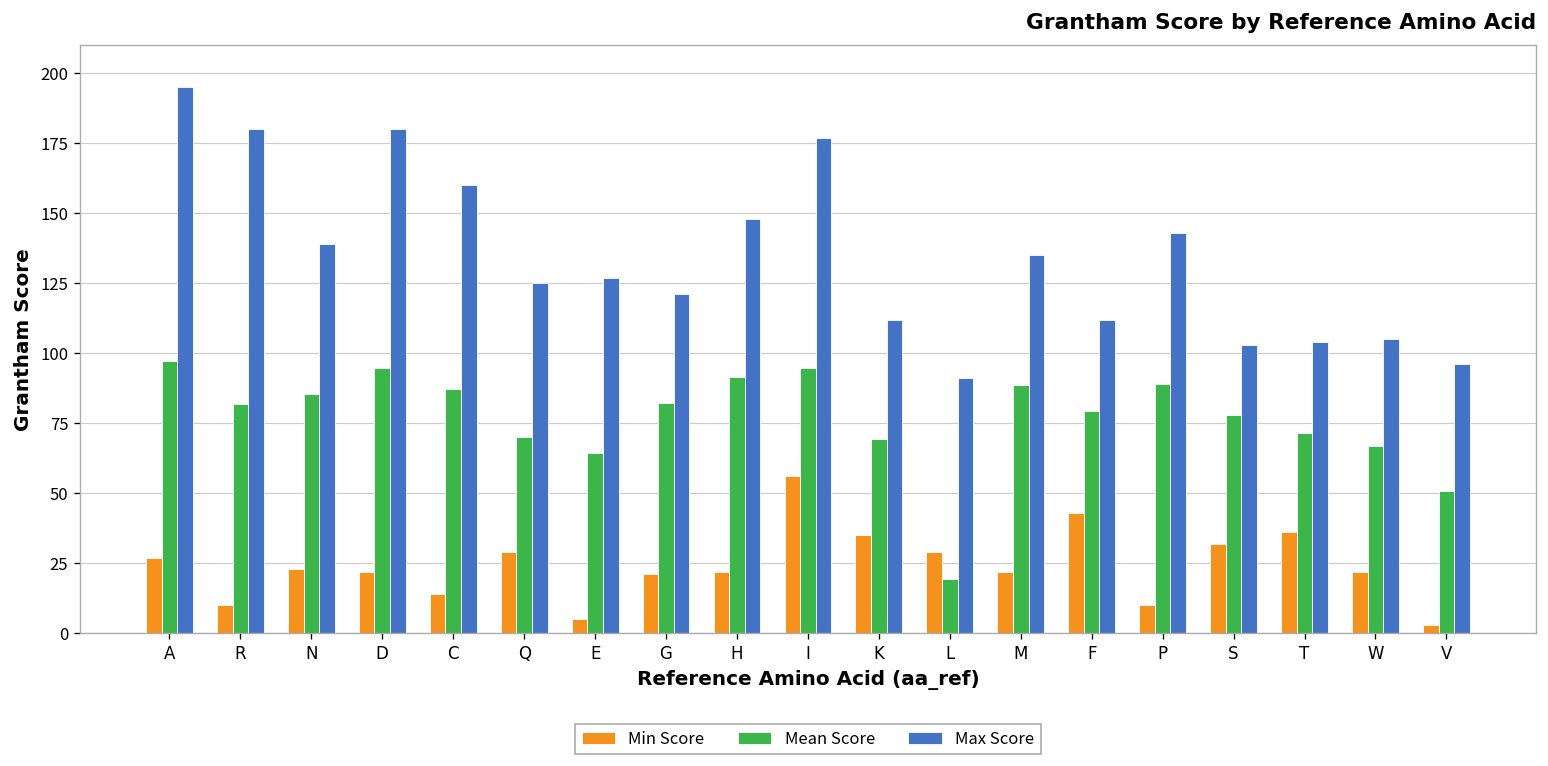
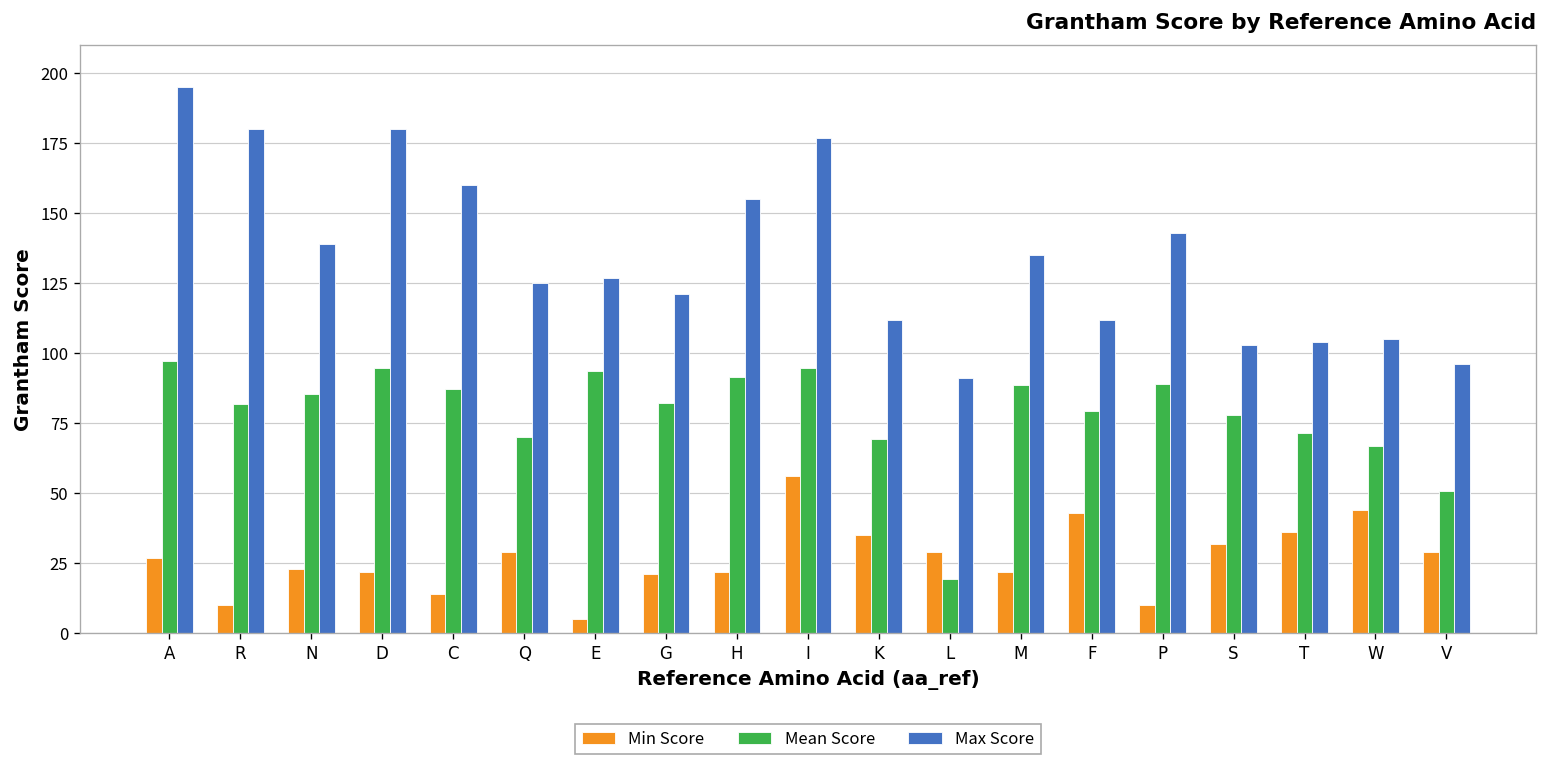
  {
    "Min Score": {
      "A": 27,
      "R": 10,
      "N": 23,
      "D": 22,
      "C": 14,
      "Q": 29,
      "E": 5,
      "G": 21,
      "H": 22,
      "I": 56,
      "K": 35,
      "L": 29,
      "M": 22,
      "F": 43,
      "P": 10,
      "S": 32,
      "T": 36,
-     "W": 22,
-     "V": 3
+     "W": 44,
+     "V": 29
    },
    "Mean Score": {
      "A": 97,
      "R": 82,
      "N": 86,
      "D": 95,
      "C": 87,
      "Q": 70,
-     "E": 64,
+     "E": 94,
      "G": 82,
      "H": 92,
      "I": 95,
      "K": 69,
      "L": 19,
      "M": 89,
      "F": 79,
      "P": 89,
      "S": 78,
      "T": 72,
      "W": 67,
      "V": 51
    },
    "Max Score": {
      "A": 195,
      "R": 180,
      "N": 139,
      "D": 180,
      "C": 160,
      "Q": 125,
      "E": 127,
      "G": 121,
-     "H": 148,
+     "H": 155,
      "I": 177,
      "K": 112,
      "L": 91,
      "M": 135,
      "F": 112,
      "P": 143,
      "S": 103,
      "T": 104,
      "W": 105,
      "V": 96
    }
  }
